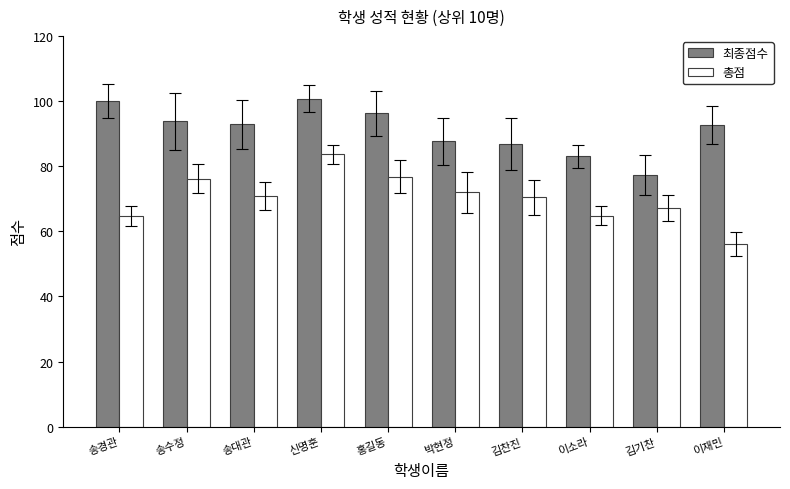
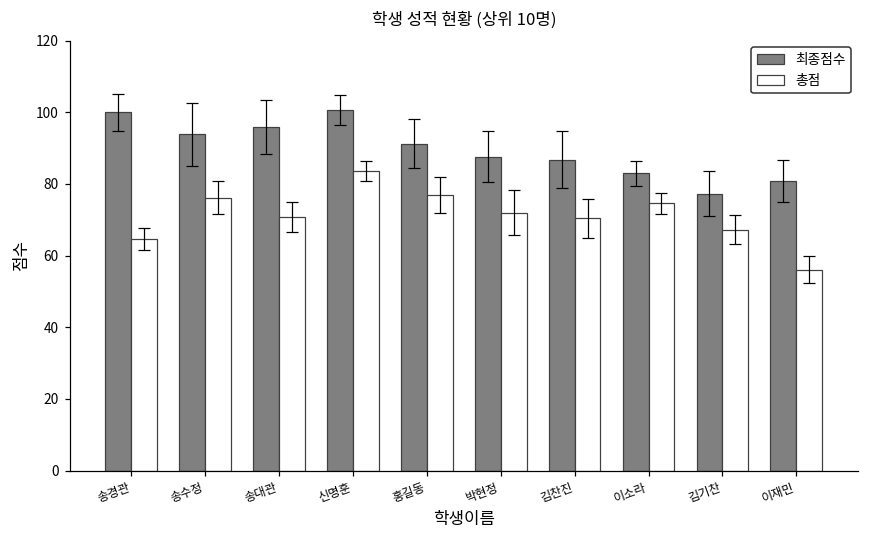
  {
    "최종점수": {
      "송경관": 100,
      "송수정": 94,
-     "송대관": 93,
+     "송대관": 96,
      "신명훈": 101,
-     "홍길동": 96,
+     "홍길동": 91,
      "박현정": 88,
      "김찬진": 87,
      "이소라": 83,
      "김기찬": 77,
-     "이재민": 93
+     "이재민": 81
    },
    "총점": {
      "송경관": 65,
      "송수정": 76,
      "송대관": 71,
      "신명훈": 84,
      "홍길동": 77,
      "박현정": 72,
      "김찬진": 70,
-     "이소라": 65,
+     "이소라": 75,
      "김기찬": 67,
      "이재민": 56
    }
  }
